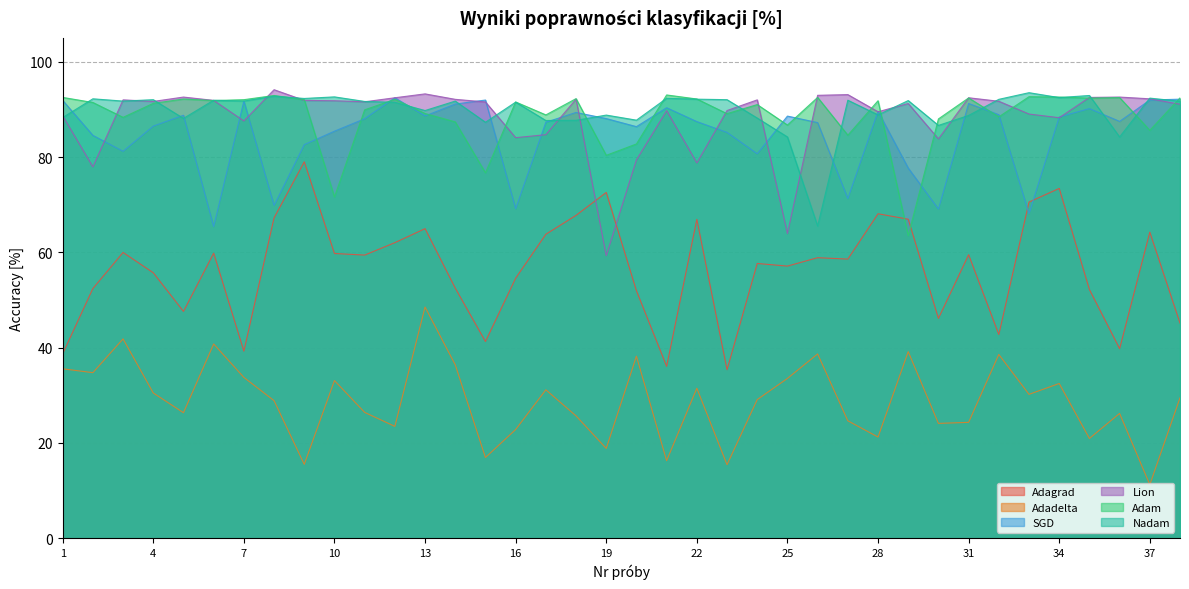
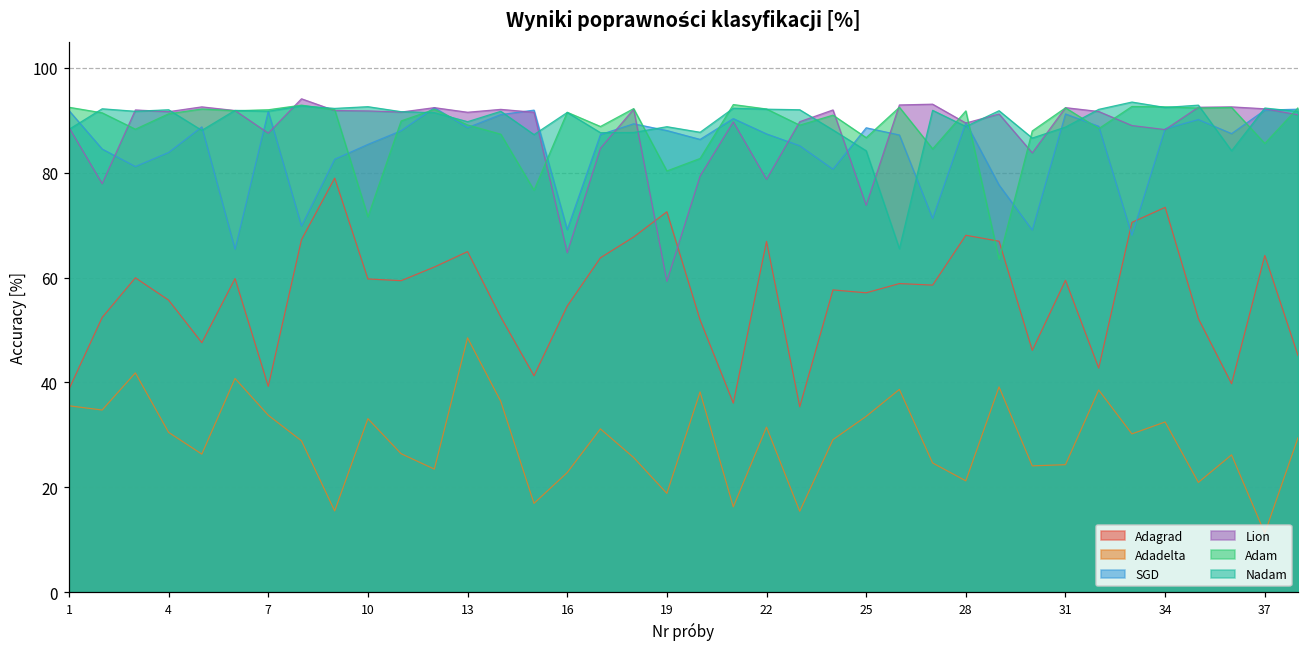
  {
    "SGD": {
      "1": 92,
-     "4": 86,
+     "4": 84,
      "10": 85,
      "16": 69,
      "19": 88,
      "22": 87,
      "25": 89,
      "31": 91
    },
    "Lion": {
      "7": 88,
      "10": 92,
-     "13": 93,
-     "16": 84,
+     "13": 92,
+     "16": 65,
      "19": 59,
      "22": 79,
-     "25": 64
+     "25": 74
    }
  }
